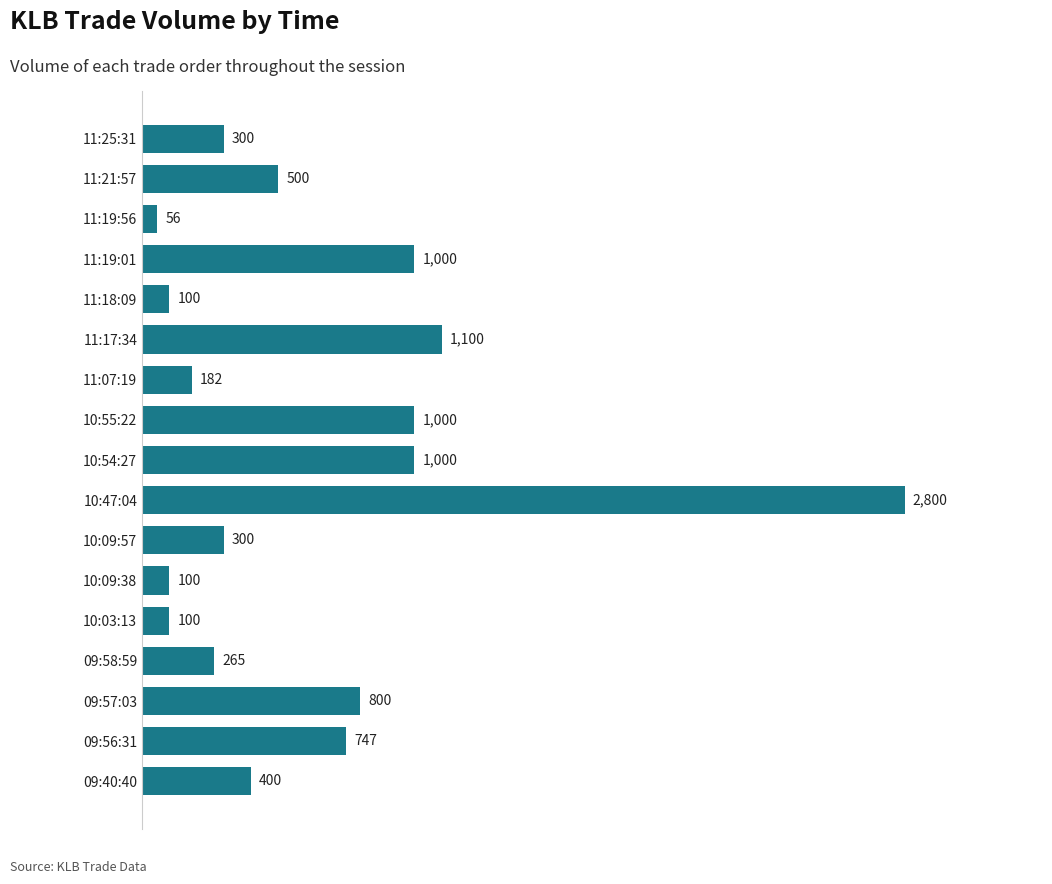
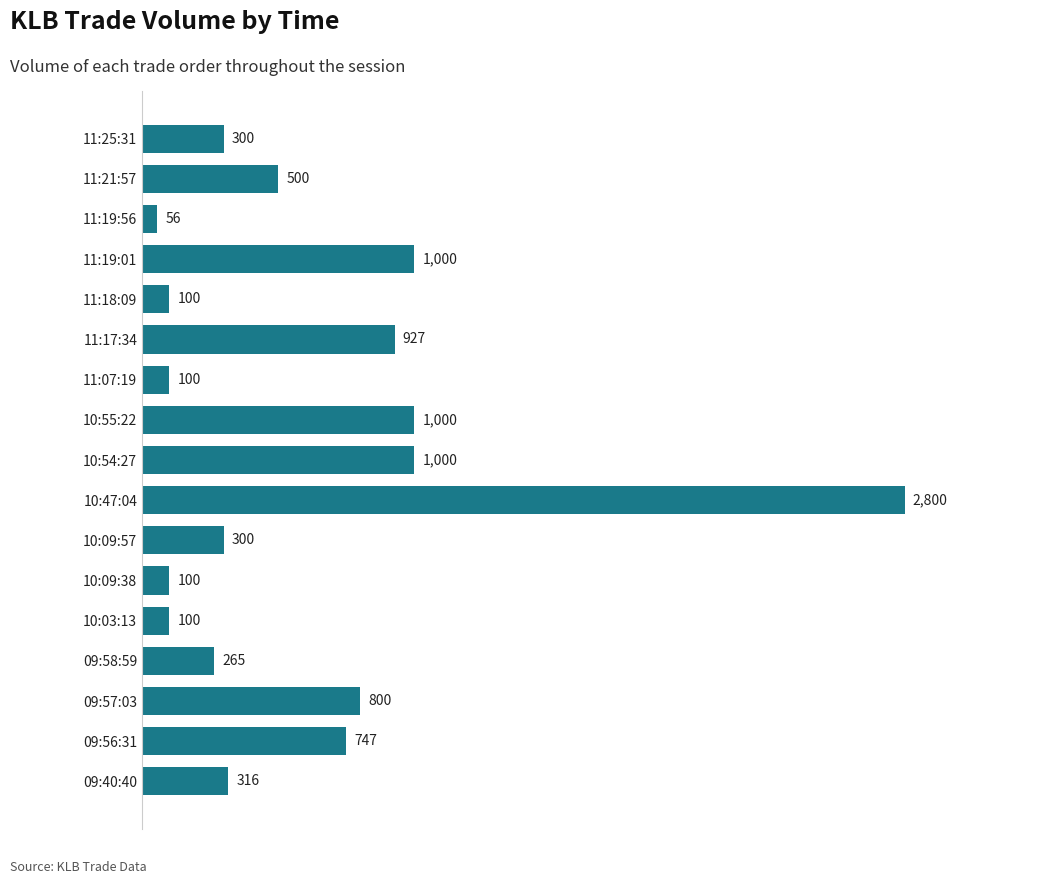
  {
    "11:25:31": "300",
    "11:21:57": "500",
    "11:19:56": "56",
    "11:19:01": "1,000",
    "11:18:09": "100",
-   "11:17:34": "1,100",
-   "11:07:19": "182",
+   "11:17:34": "927",
+   "11:07:19": "100",
    "10:55:22": "1,000",
    "10:54:27": "1,000",
    "10:47:04": "2,800",
    "10:09:57": "300",
    "10:09:38": "100",
    "10:03:13": "100",
    "09:57:03": "800",
-   "09:40:40": "400"
+   "09:40:40": "316"
  }
